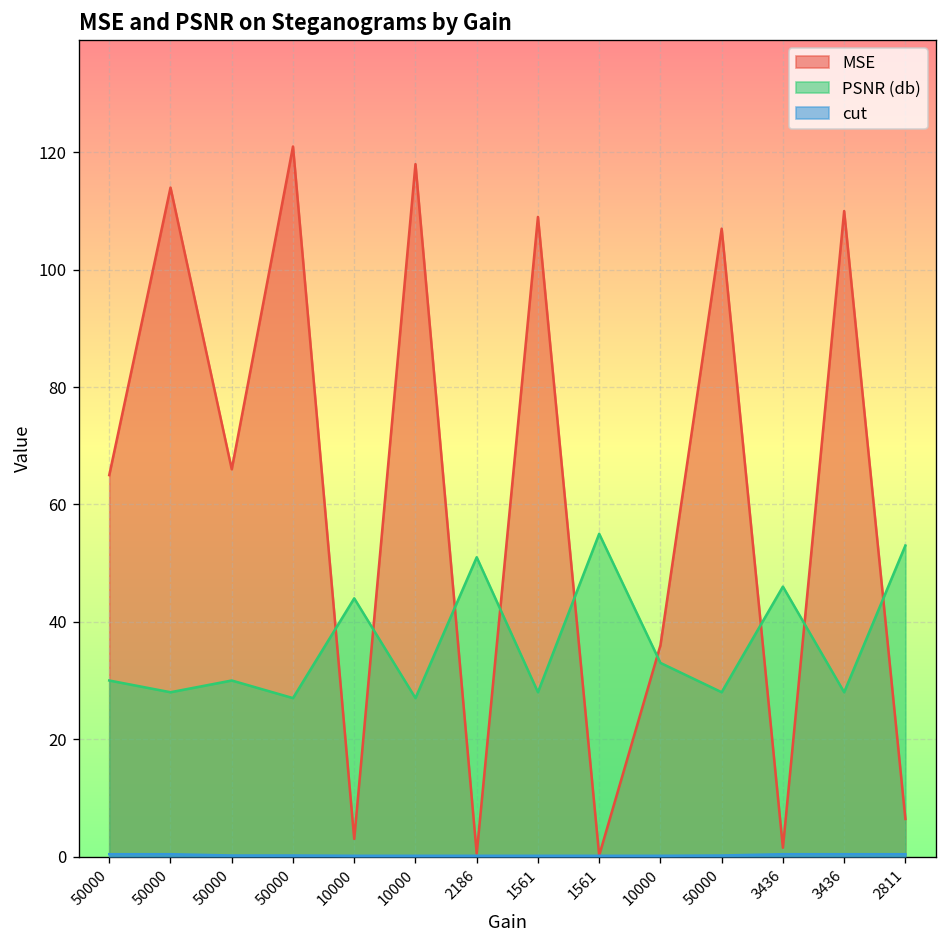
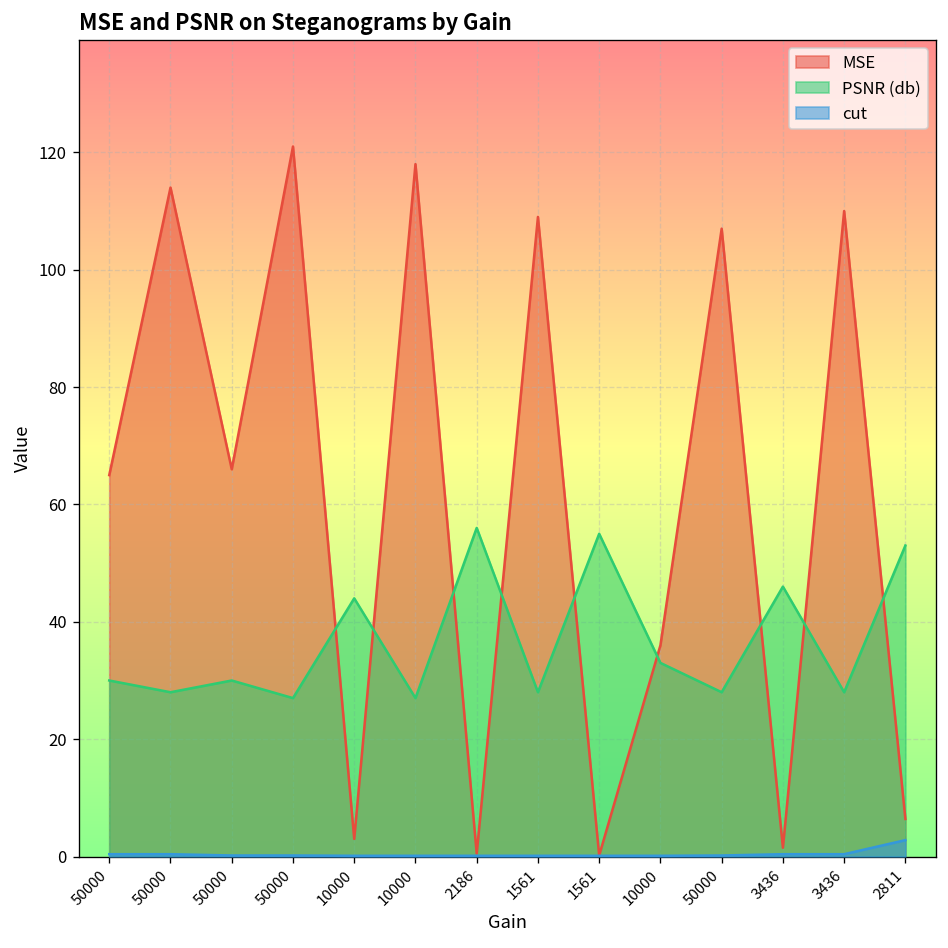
  {
    "MSE": {
      "2811": 6
    },
    "PSNR (db)": {
-     "2186": 51,
+     "2186": 56,
      "2811": 53
    },
    "cut": {
-     "2811": 0
+     "2811": 3
    }
  }
